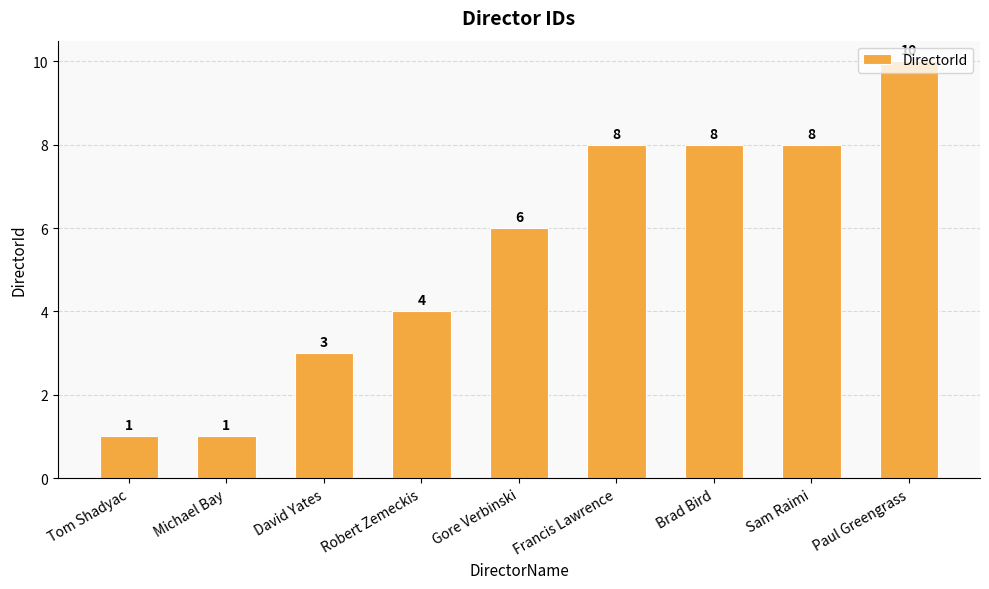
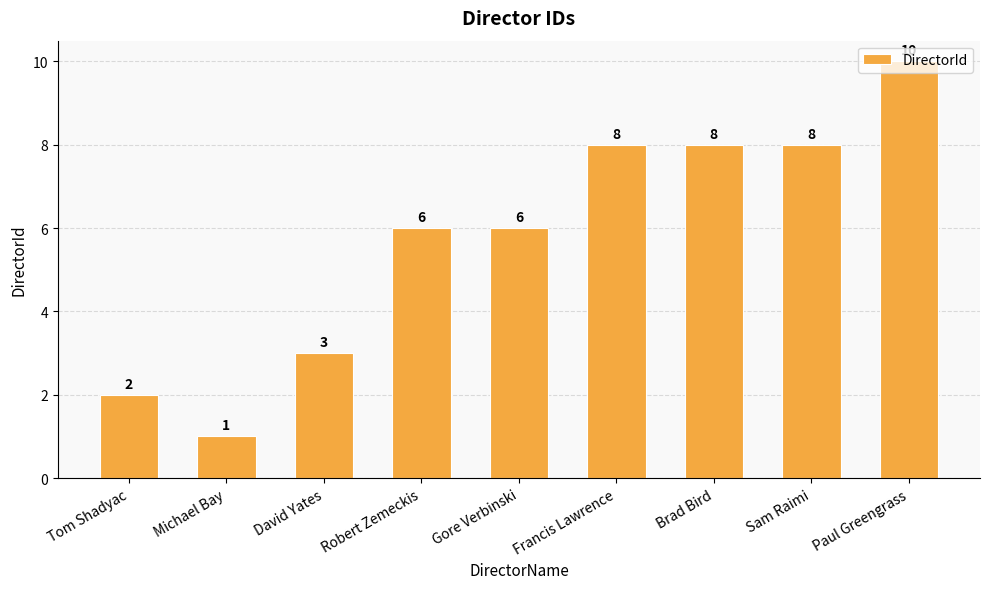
  {
-   "Tom Shadyac": 1,
+   "Tom Shadyac": 2,
    "Michael Bay": 1,
    "David Yates": 3,
-   "Robert Zemeckis": 4,
+   "Robert Zemeckis": 6,
    "Gore Verbinski": 6,
    "Francis Lawrence": 8,
    "Brad Bird": 8,
    "Sam Raimi": 8
  }
